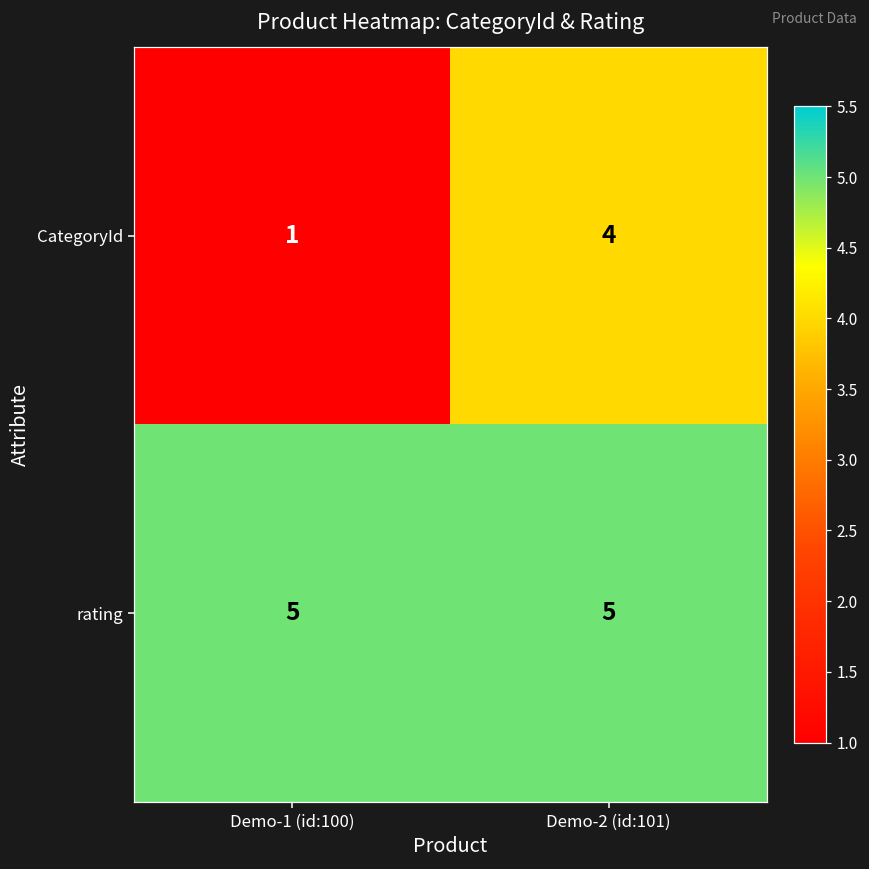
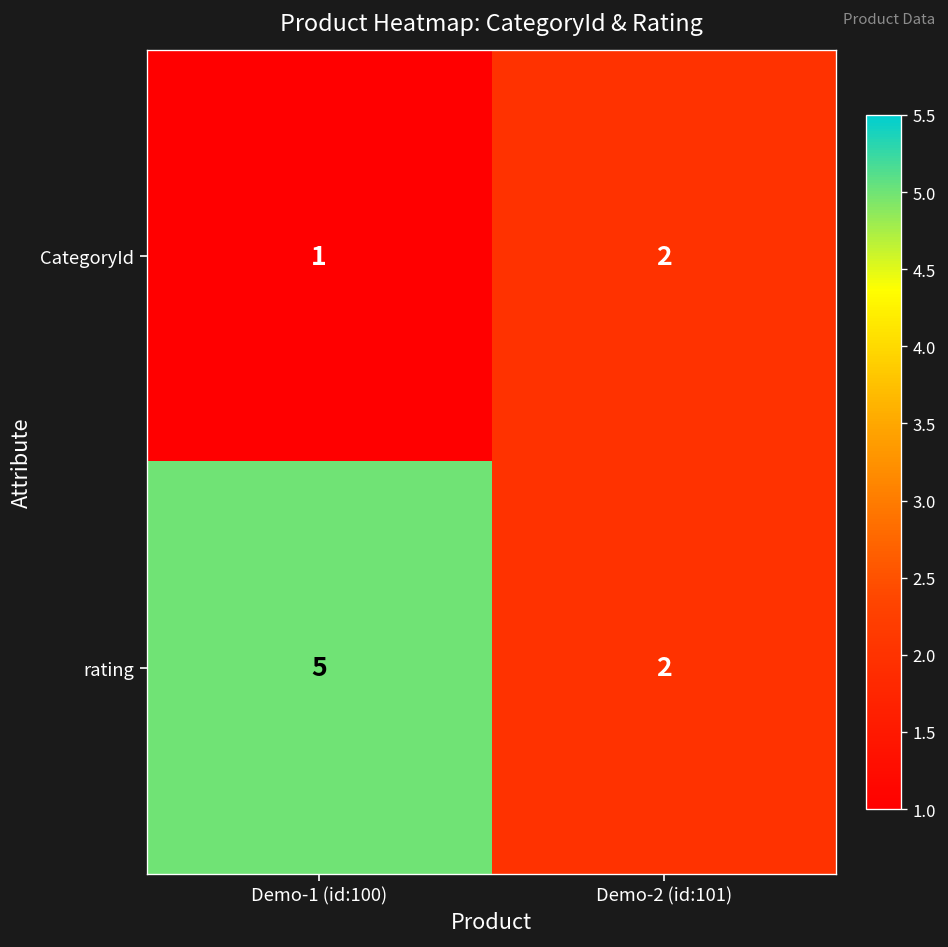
  {
    "CategoryId": {
      "Demo-1 (id:100)": 1,
-     "Demo-2 (id:101)": 4
+     "Demo-2 (id:101)": 2
    },
    "rating": {
      "Demo-1 (id:100)": 5,
-     "Demo-2 (id:101)": 5
+     "Demo-2 (id:101)": 2
    }
  }
